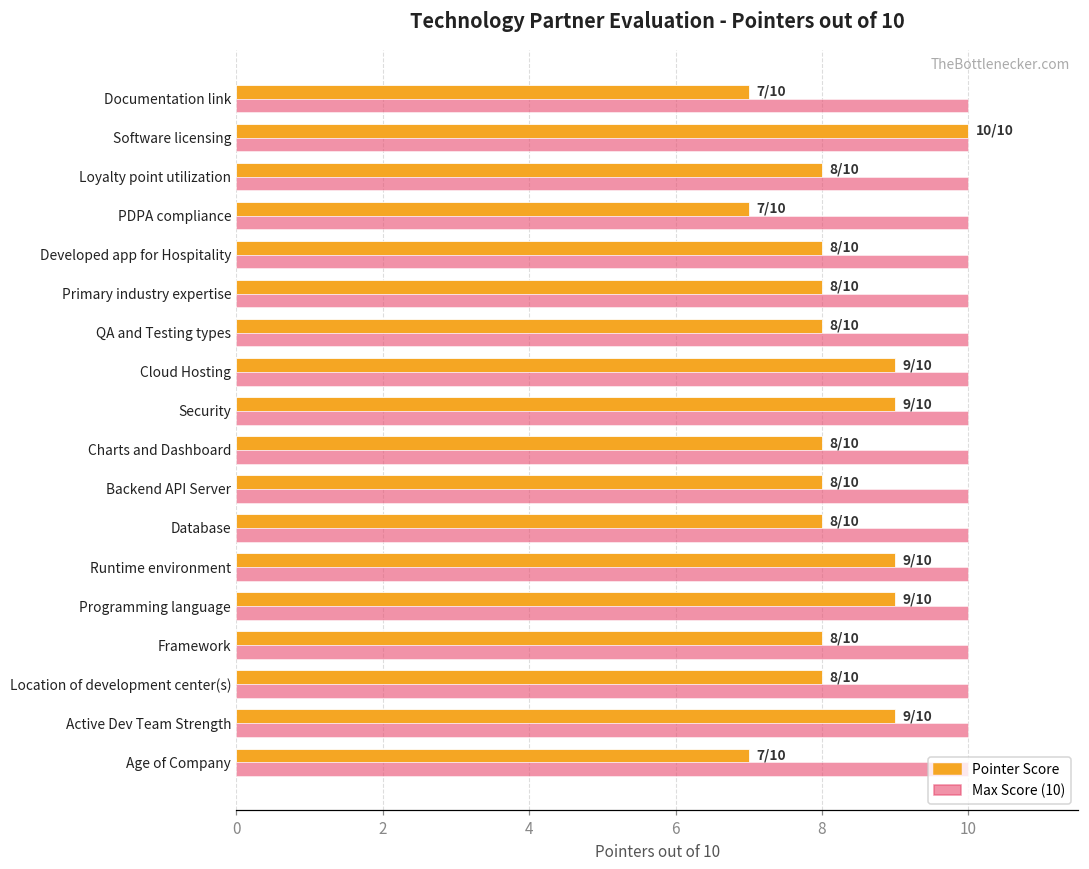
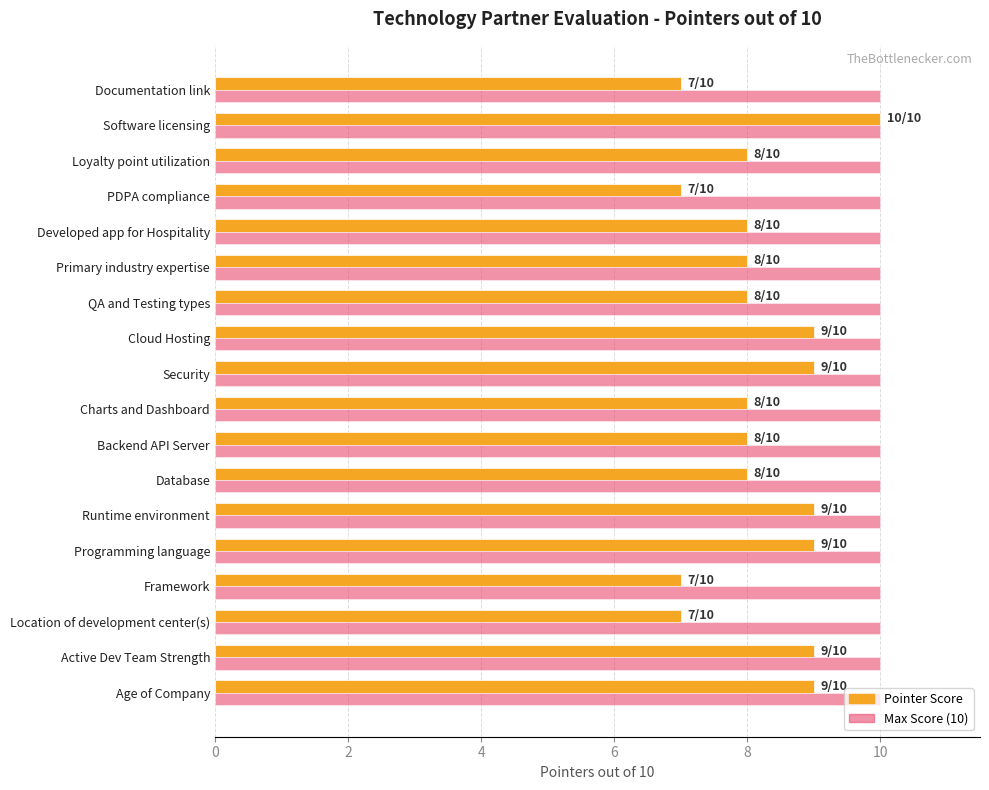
  {
    "Pointer Score": {
      "Documentation link": 7,
      "Software licensing": 10,
      "Loyalty point utilization": 8,
      "PDPA compliance": 7,
      "Developed app for Hospitality": 8,
      "Primary industry expertise": 8,
      "QA and Testing types": 8,
      "Cloud Hosting": 9,
      "Security": 9,
      "Charts and Dashboard": 8,
      "Backend API Server": 8,
      "Database": 8,
      "Runtime environment": 9,
      "Programming language": 9,
-     "Framework": 8,
-     "Location of development center(s)": 8,
+     "Framework": 7,
+     "Location of development center(s)": 7,
      "Active Dev Team Strength": 9,
-     "Age of Company": 7
+     "Age of Company": 9
    },
    "Max Score (10)": {
      "Loyalty point utilization": 10.0,
      "PDPA compliance": 10.0,
      "Developed app for Hospitality": 10.0,
      "Primary industry expertise": 10.0,
      "QA and Testing types": 10.0,
      "Cloud Hosting": 10.0,
      "Security": 10.0,
      "Charts and Dashboard": 10.0,
      "Backend API Server": 10.0,
      "Database": 10.0,
      "Runtime environment": 10.0,
      "Programming language": 10.0,
      "Framework": 10.0,
      "Location of development center(s)": 10.0,
      "Active Dev Team Strength": 10.0
    }
  }
